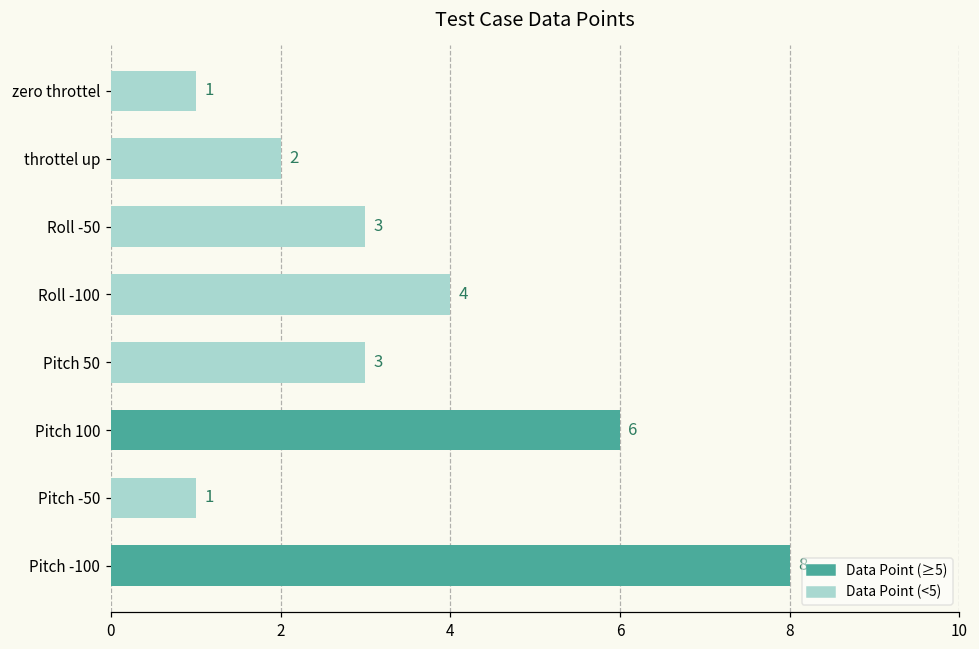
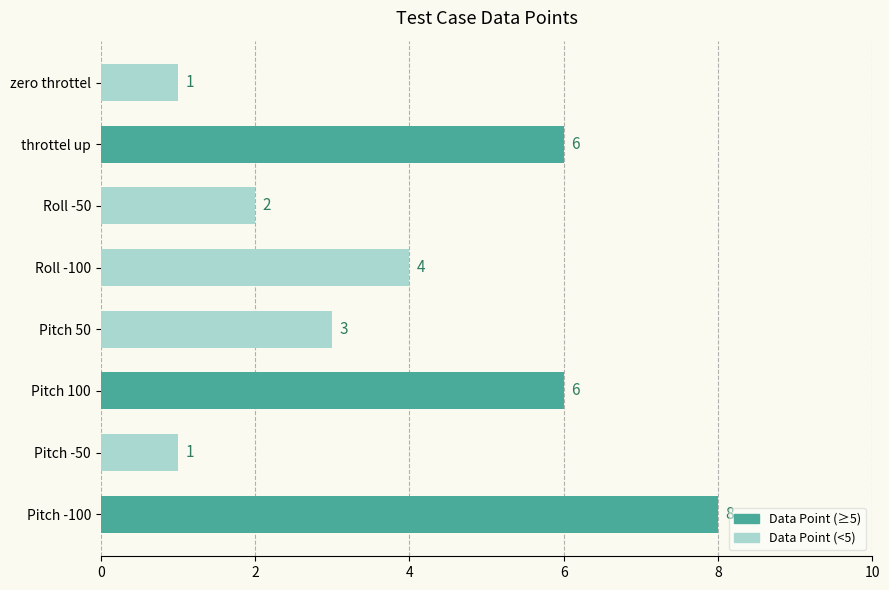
  {
    "zero throttel": 1,
-   "throttel up": 2,
-   "Roll -50": 3,
+   "throttel up": 6,
+   "Roll -50": 2,
    "Roll -100": 4,
    "Pitch 50": 3,
    "Pitch 100": 6,
    "Pitch -50": 1
  }
